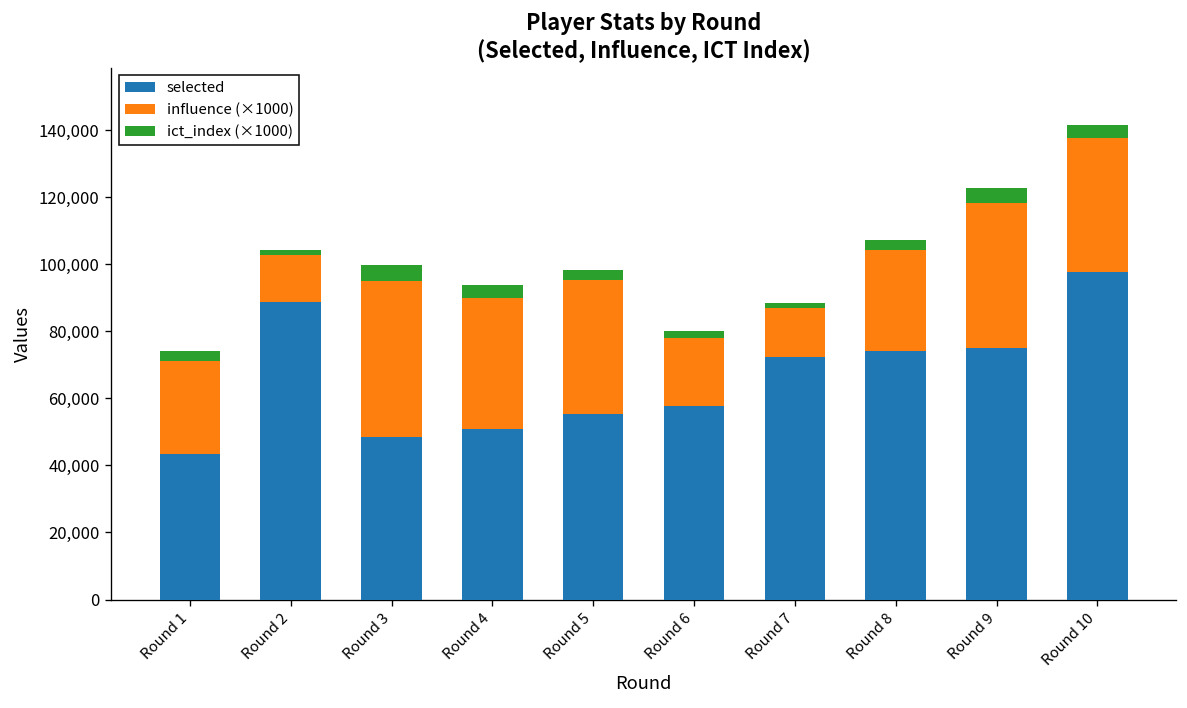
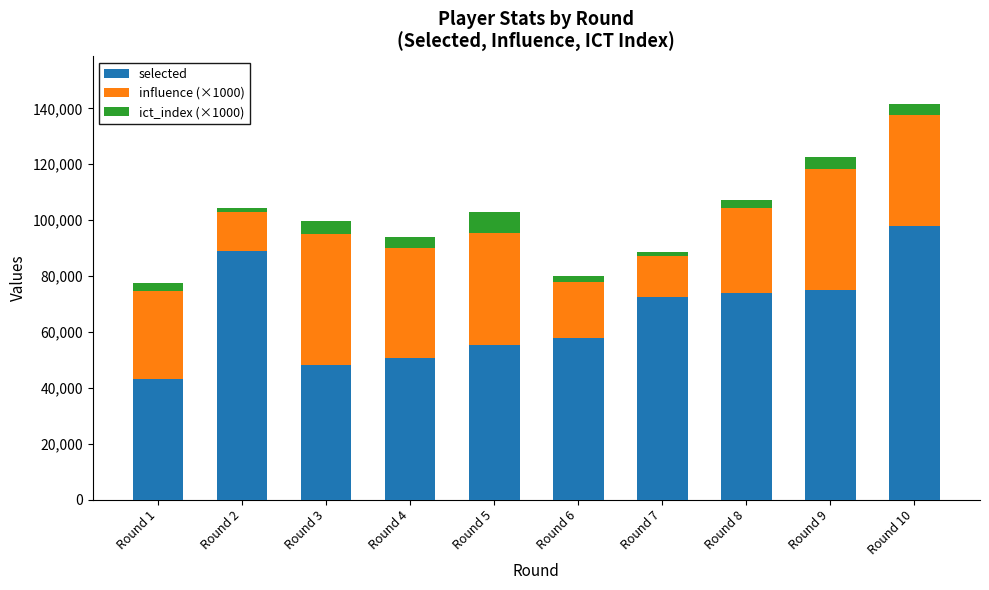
  {
    "selected": {
      "Round 1": "43,000",
      "Round 2": "89,000",
      "Round 3": "48,000",
      "Round 4": "51,000",
      "Round 5": "55,000",
      "Round 6": "58,000",
      "Round 7": "72,000",
      "Round 8": "74,000",
      "Round 9": "75,000",
      "Round 10": "98,000"
    },
    "influence (×1000)": {
-     "Round 1": "28,000",
+     "Round 1": "31,000",
      "Round 2": "14,000",
      "Round 3": "47,000",
      "Round 4": "39,000",
      "Round 5": "40,000",
      "Round 6": "20,000",
      "Round 7": "15,000",
      "Round 8": "30,000",
      "Round 9": "43,000",
      "Round 10": "40,000"
    },
    "ict_index (×1000)": {
      "Round 1": "3,000",
      "Round 2": "1,000",
      "Round 3": "5,000",
      "Round 4": "4,000",
-     "Round 5": "3,000",
+     "Round 5": "8,000",
      "Round 6": "2,000",
      "Round 7": "2,000",
      "Round 8": "3,000",
      "Round 9": "4,000",
      "Round 10": "4,000"
    }
  }
